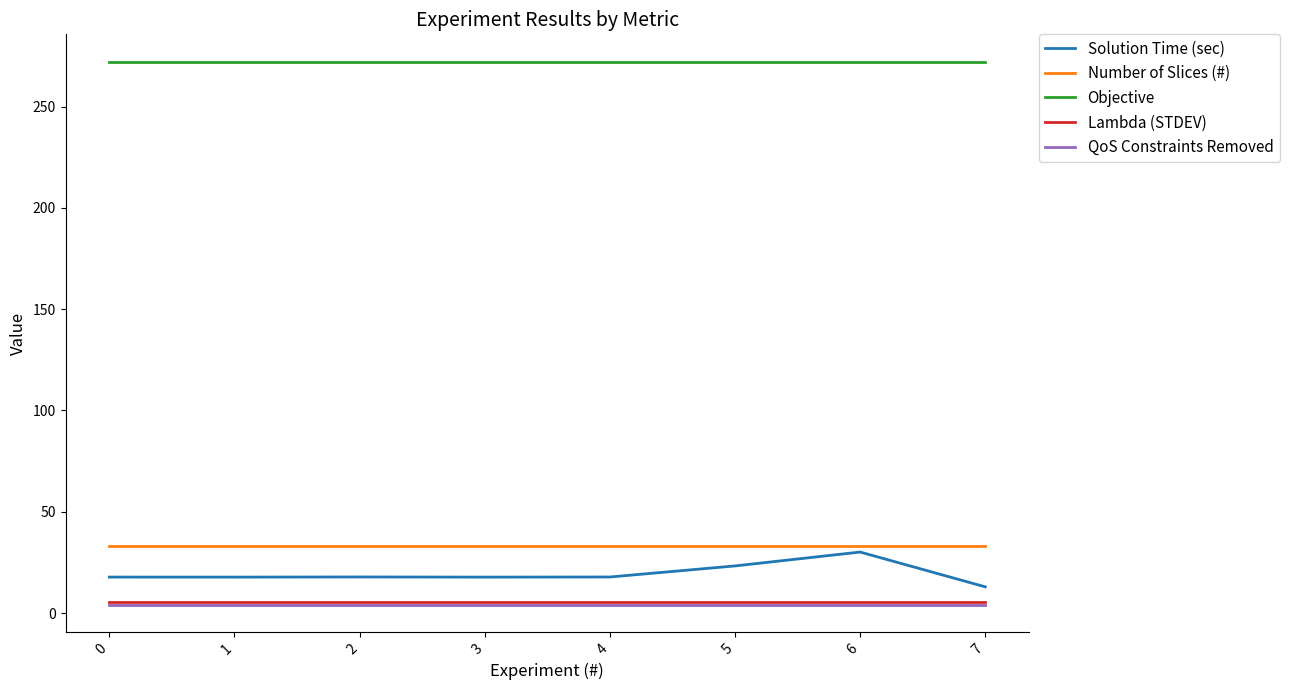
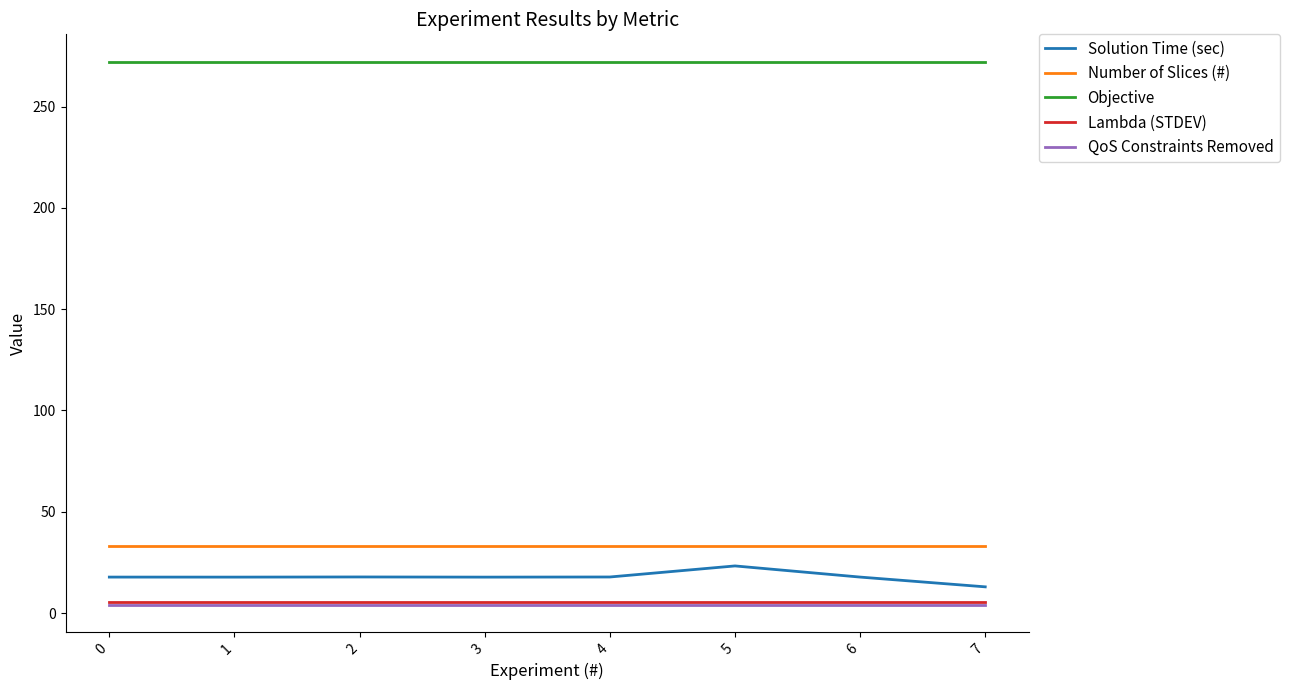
  {
    "Solution Time (sec)": {
      "0": 18,
      "1": 18,
      "2": 18,
      "3": 18,
      "4": 18,
      "5": 23,
-     "6": 30,
+     "6": 18,
      "7": 13
    },
    "Number of Slices (#)": {
      "0": 33,
      "1": 33,
      "2": 33,
      "3": 33,
      "4": 33,
      "5": 33,
      "6": 33,
      "7": 33
    },
    "Objective": {
      "0": 272,
      "1": 272,
      "2": 272,
      "3": 272,
      "4": 272,
      "5": 272,
      "6": 272,
      "7": 272
    },
    "Lambda (STDEV)": {
      "0": 5,
      "1": 5,
      "2": 5,
      "3": 5,
      "4": 5,
      "5": 5,
      "6": 5,
      "7": 5
    },
    "QoS Constraints Removed": {
      "0": 4,
      "1": 4,
      "2": 4,
      "3": 4,
      "4": 4,
      "5": 4,
      "6": 4,
      "7": 4
    }
  }
